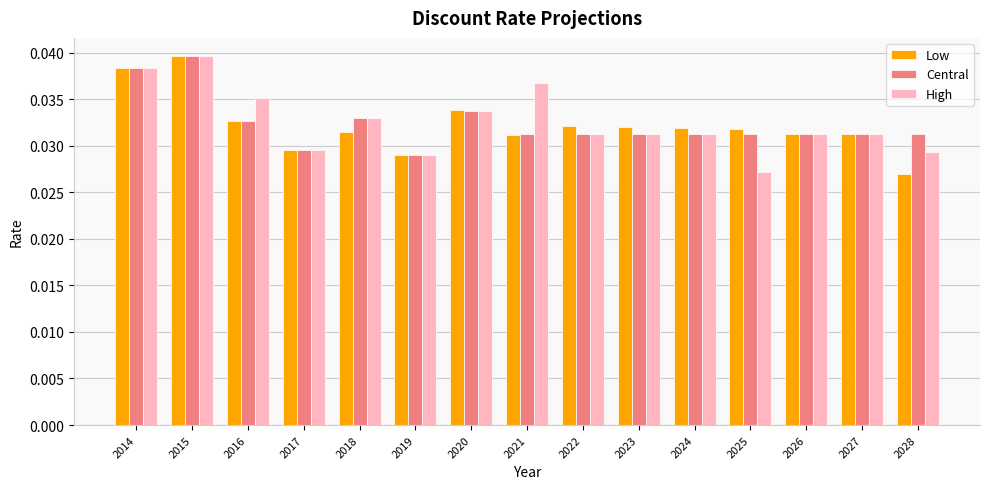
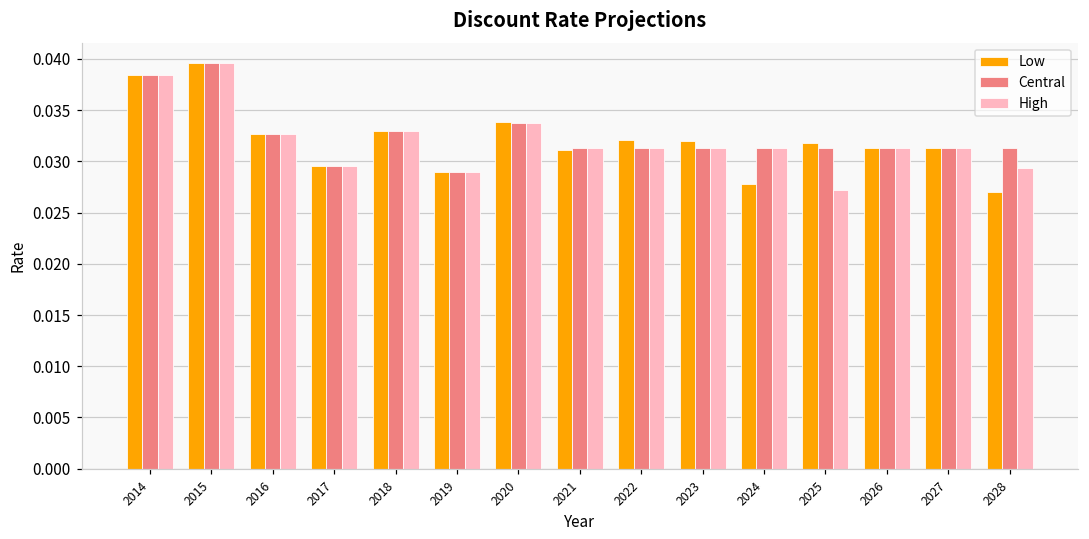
  {
    "Low": {
      "2014": 0.038,
      "2015": 0.040,
      "2016": 0.033,
      "2017": 0.030,
-     "2018": 0.031,
+     "2018": 0.033,
      "2019": 0.029,
      "2020": 0.034,
      "2021": 0.031,
      "2022": 0.032,
      "2023": 0.032,
-     "2024": 0.032,
+     "2024": 0.028,
      "2025": 0.032,
      "2026": 0.031,
      "2027": 0.031,
      "2028": 0.027
    },
    "Central": {
      "2014": 0.038,
      "2015": 0.040,
      "2016": 0.033,
      "2017": 0.030,
      "2018": 0.033,
      "2019": 0.029,
      "2020": 0.034,
      "2021": 0.031,
      "2022": 0.031,
      "2023": 0.031,
      "2024": 0.031,
      "2025": 0.031,
      "2026": 0.031,
      "2027": 0.031,
      "2028": 0.031
    },
    "High": {
      "2014": 0.038,
      "2015": 0.040,
-     "2016": 0.035,
+     "2016": 0.033,
      "2017": 0.030,
      "2018": 0.033,
      "2019": 0.029,
      "2020": 0.034,
-     "2021": 0.037,
+     "2021": 0.031,
      "2022": 0.031,
      "2023": 0.031,
      "2024": 0.031,
      "2025": 0.027,
      "2026": 0.031,
      "2027": 0.031,
      "2028": 0.029
    }
  }
